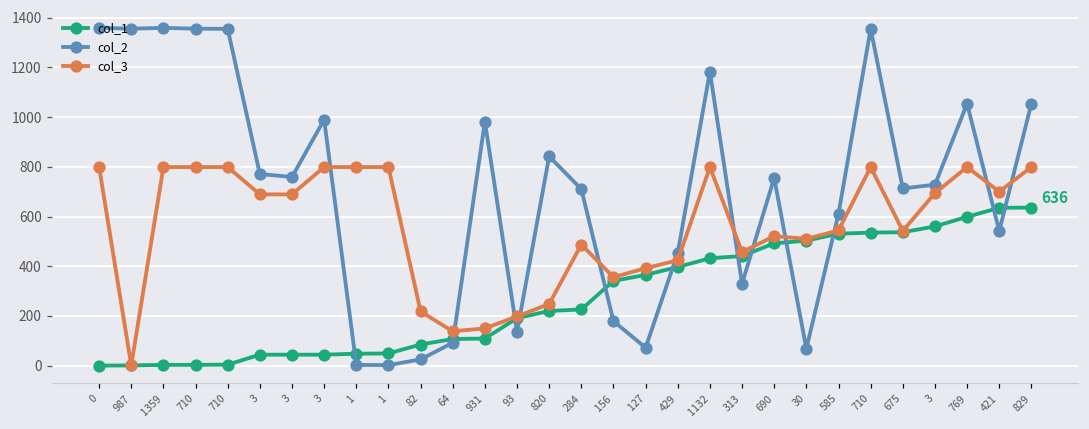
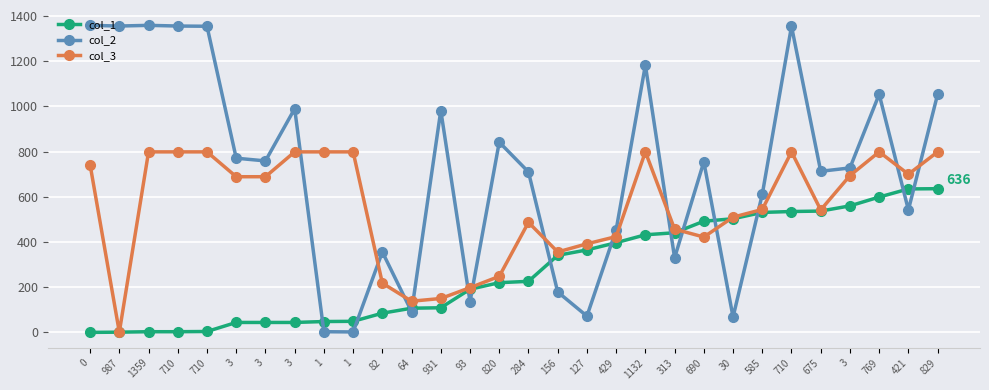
  {
    "col_1": {
      "829": 636
    },
    "col_2": {
      "0": 1360,
      "987": 1360,
      "1359": 1360,
-     "82": 30,
+     "82": 360,
      "64": 90,
      "931": 980,
      "93": 140,
      "820": 840,
      "284": 710,
      "156": 180,
      "127": 70,
      "429": 450,
      "1132": 1180,
      "313": 330,
      "690": 760,
      "30": 70,
      "585": 610,
      "675": 710,
      "769": 1050,
      "421": 540,
      "829": 1050
    },
    "col_3": {
-     "0": 800,
+     "0": 740,
      "1359": 800,
      "82": 220,
      "64": 140,
      "931": 150,
      "820": 250,
      "284": 490,
      "156": 360,
      "127": 390,
      "429": 420,
      "1132": 800,
      "313": 460,
-     "690": 520,
+     "690": 420,
      "585": 540,
      "769": 800,
      "421": 700,
      "829": 800
    }
  }
